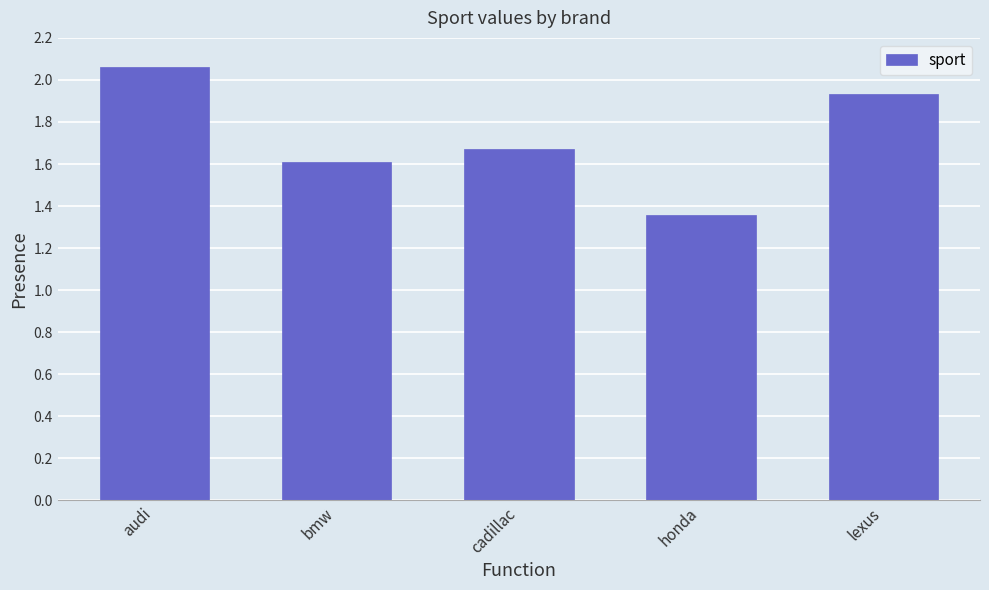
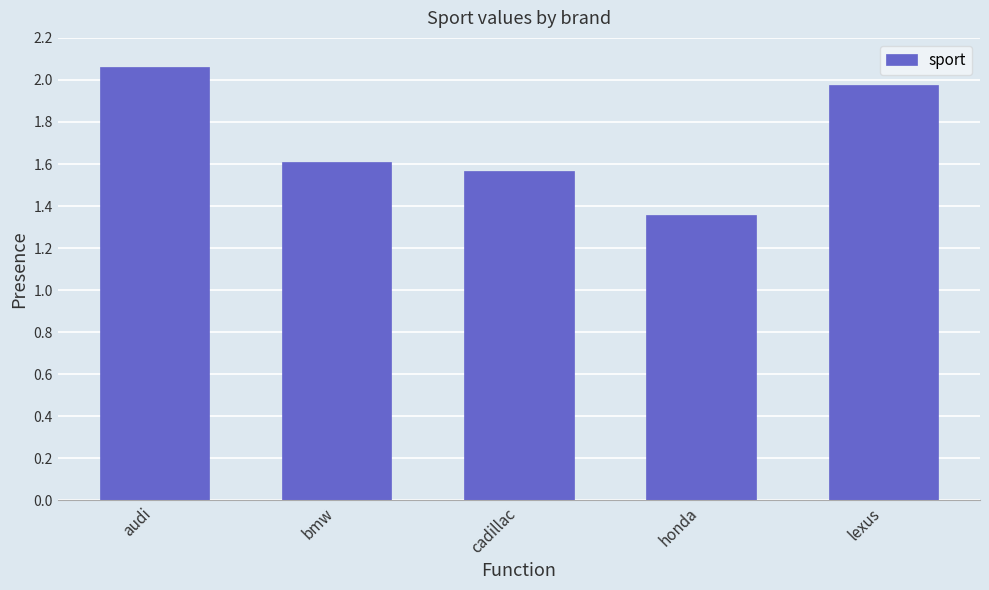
  {
    "audi": 2.06,
    "bmw": 1.61,
-   "cadillac": 1.67,
+   "cadillac": 1.57,
    "honda": 1.36,
-   "lexus": 1.93
+   "lexus": 1.97
  }
